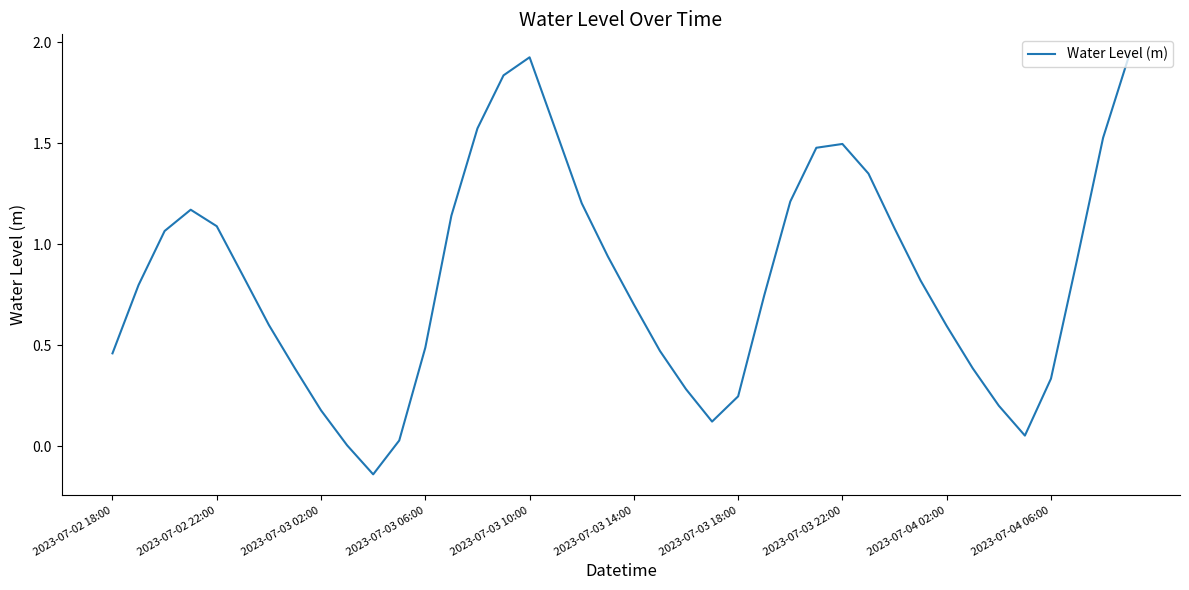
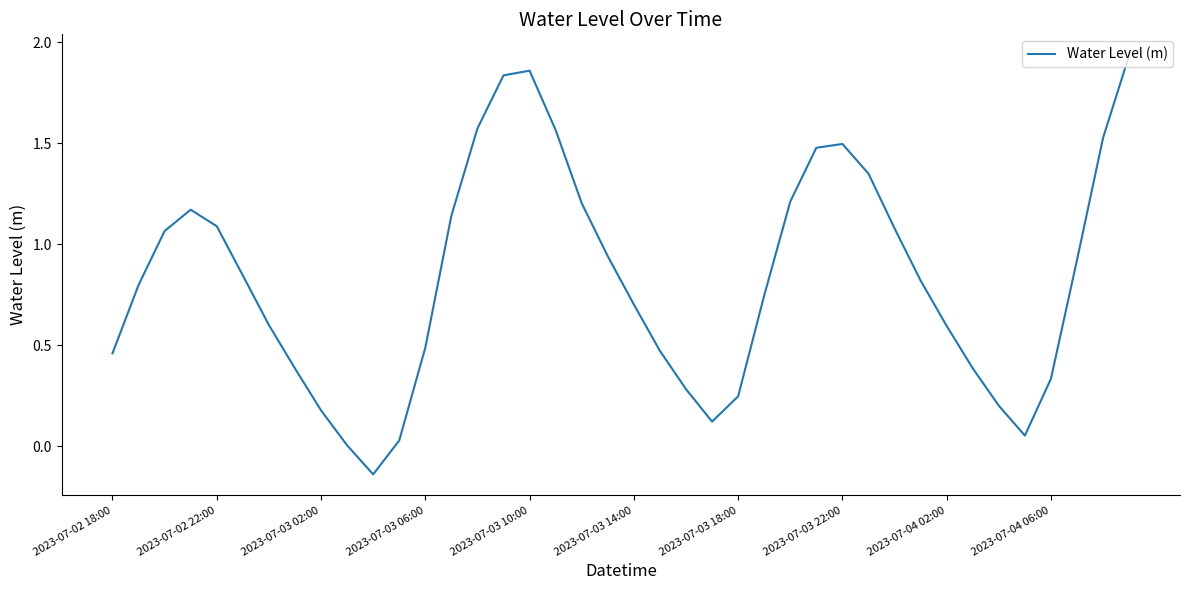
  {
    "2023-07-02 18:00": 0.46,
    "2023-07-02 22:00": 1.09,
    "2023-07-03 02:00": 0.18,
    "2023-07-03 06:00": 0.49,
-   "2023-07-03 10:00": 1.92,
+   "2023-07-03 10:00": 1.86,
    "2023-07-03 14:00": 0.70,
    "2023-07-03 18:00": 0.25,
    "2023-07-03 22:00": 1.50,
    "2023-07-04 02:00": 0.60,
    "2023-07-04 06:00": 0.33
  }
